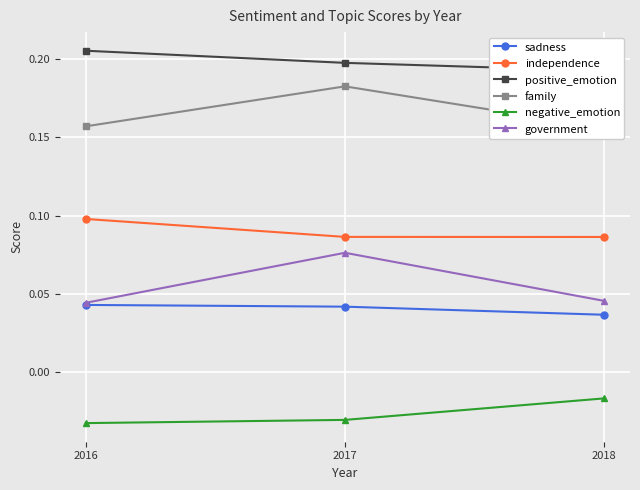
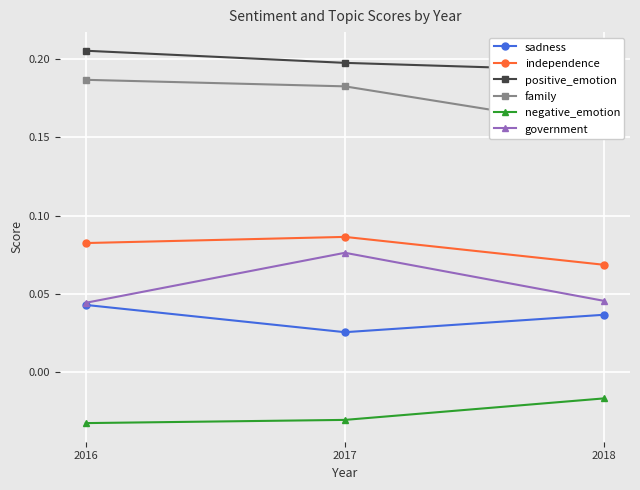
  {
    "sadness": {
-     "2017": 0.042,
+     "2017": 0.026,
      "2018": 0.037
    },
    "independence": {
-     "2016": 0.098,
+     "2016": 0.082,
      "2017": 0.086,
-     "2018": 0.086
+     "2018": 0.069
    },
    "positive_emotion": {
      "2016": 0.205,
      "2017": 0.197
    },
    "family": {
-     "2016": 0.157,
+     "2016": 0.186,
      "2017": 0.182
    },
    "negative_emotion": {
      "2016": -0.032,
      "2017": -0.030,
      "2018": -0.017
    },
    "government": {
      "2017": 0.076,
      "2018": 0.046
    }
  }
